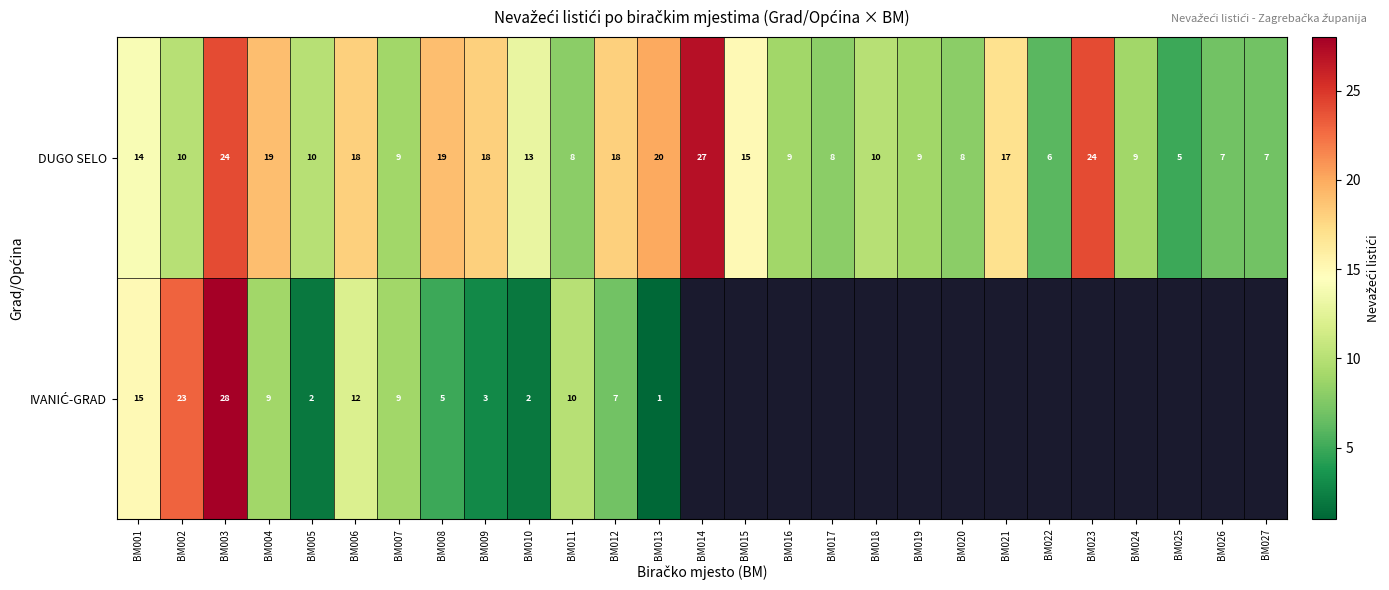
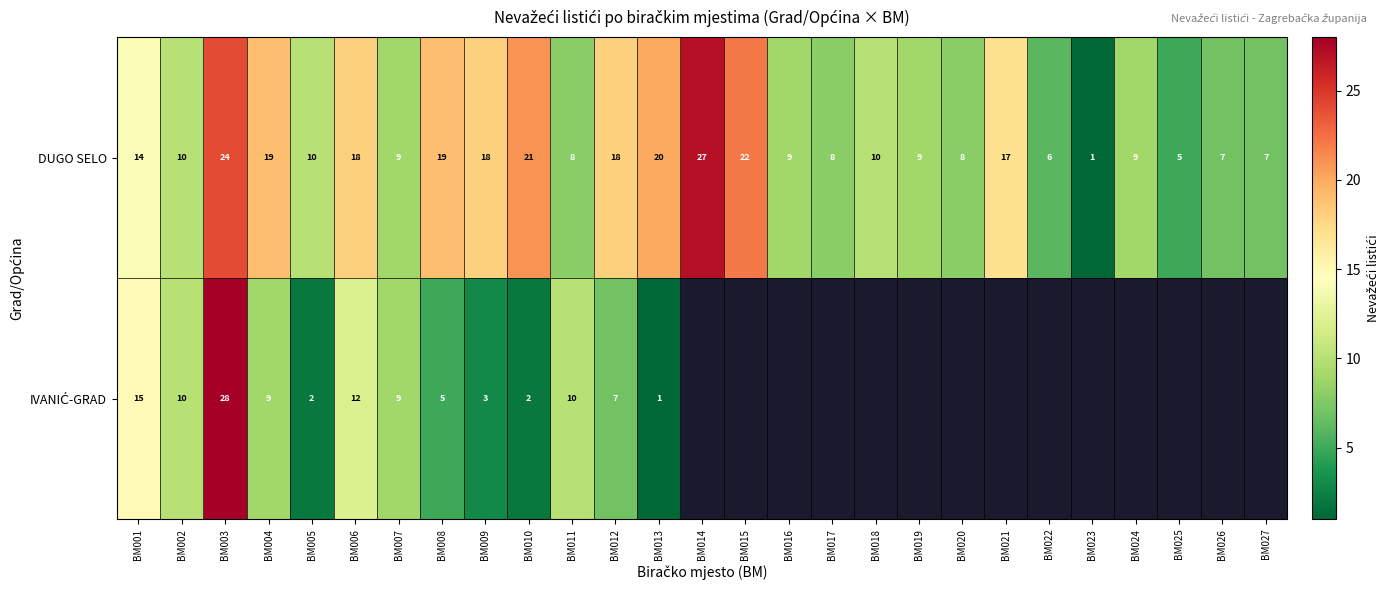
  {
    "DUGO SELO": {
      "BM001": 14,
      "BM002": 10,
      "BM003": 24,
      "BM004": 19,
      "BM005": 10,
      "BM006": 18,
      "BM007": 9,
      "BM008": 19,
      "BM009": 18,
-     "BM010": 13,
+     "BM010": 21,
      "BM011": 8,
      "BM012": 18,
      "BM013": 20,
      "BM014": 27,
-     "BM015": 15,
+     "BM015": 22,
      "BM016": 9,
      "BM017": 8,
      "BM018": 10,
      "BM019": 9,
      "BM020": 8,
      "BM021": 17,
      "BM022": 6,
-     "BM023": 24,
+     "BM023": 1,
      "BM024": 9,
      "BM025": 5,
      "BM026": 7,
      "BM027": 7
    },
    "IVANIĆ-GRAD": {
      "BM001": 15,
-     "BM002": 23,
+     "BM002": 10,
      "BM003": 28,
      "BM004": 9,
      "BM005": 2,
      "BM006": 12,
      "BM007": 9,
      "BM008": 5,
      "BM009": 3,
      "BM010": 2,
      "BM011": 10,
      "BM012": 7,
      "BM013": 1
    }
  }
